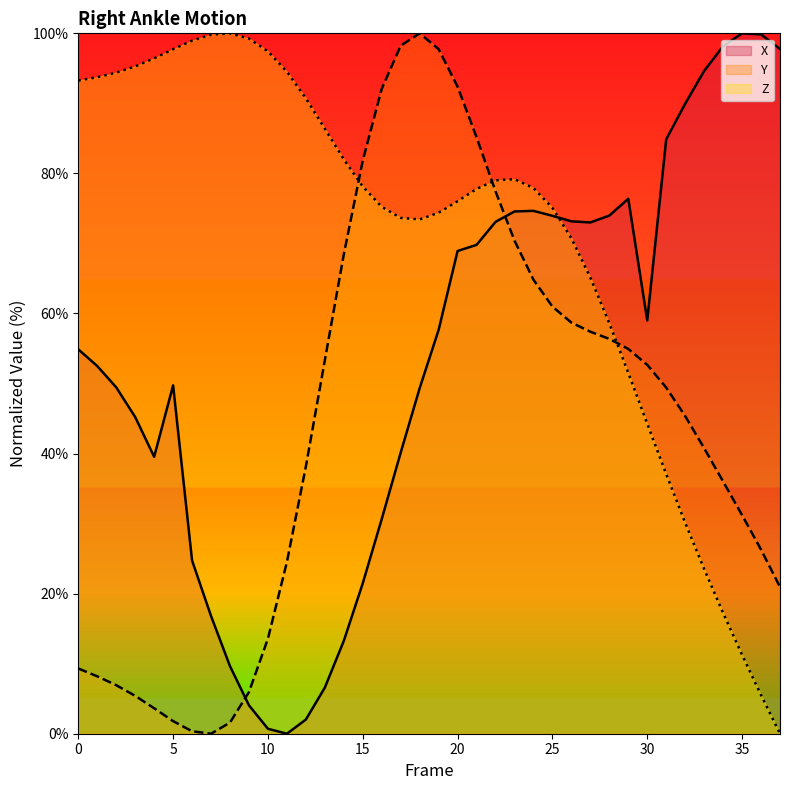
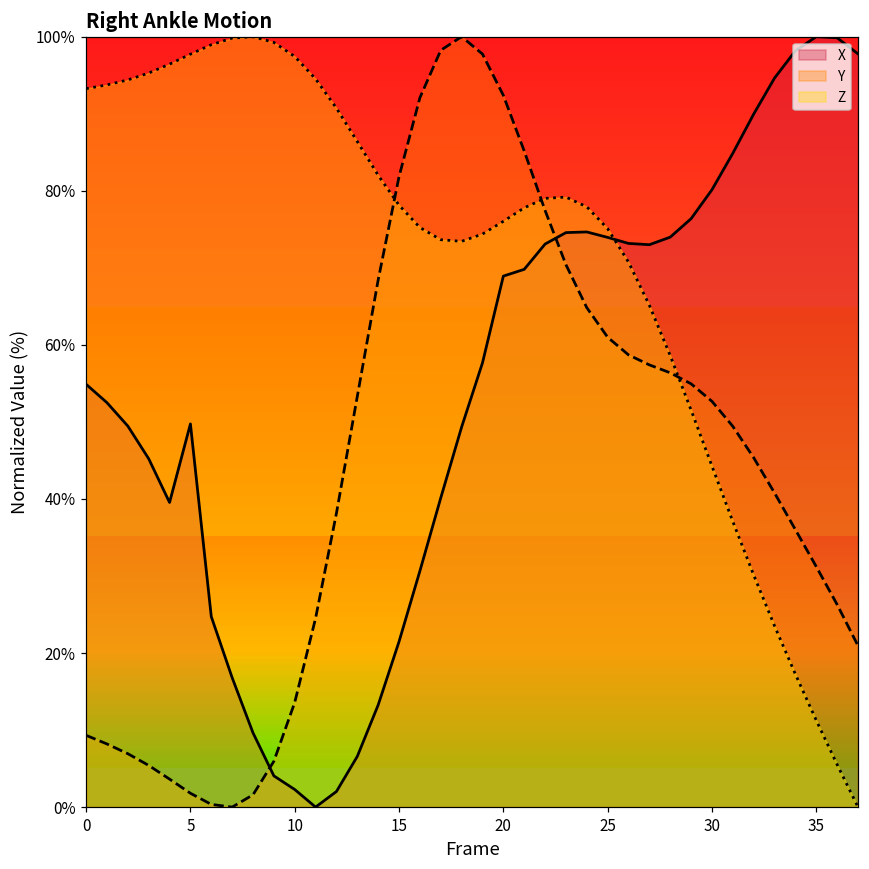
  {
    "X": {
      "0": "55%",
      "5": "50%",
-     "10": "1%",
+     "10": "2%",
      "15": "21%",
      "20": "69%",
      "25": "74%",
-     "30": "59%",
+     "30": "80%",
      "35": "100%"
    }
  }
